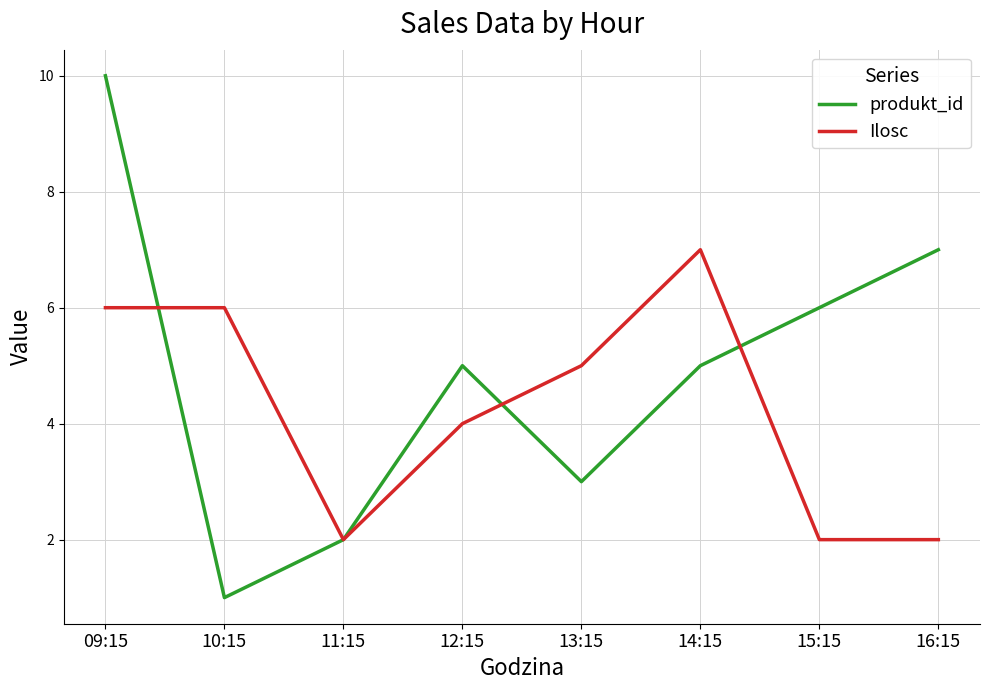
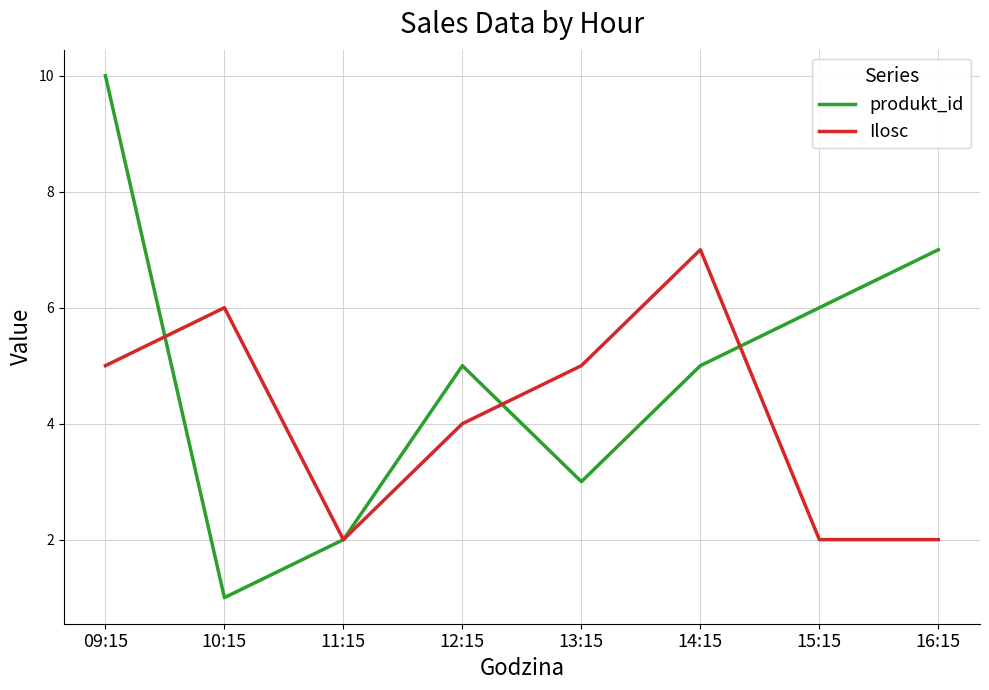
  {
    "produkt_id": {
      "09:15": 10,
      "10:15": 1,
      "12:15": 5,
      "13:15": 3,
      "14:15": 5,
      "15:15": 6,
      "16:15": 7
    },
    "Ilosc": {
-     "09:15": 6,
+     "09:15": 5,
      "10:15": 6,
      "12:15": 4,
      "13:15": 5,
      "14:15": 7,
      "15:15": 2,
      "16:15": 2
    }
  }
